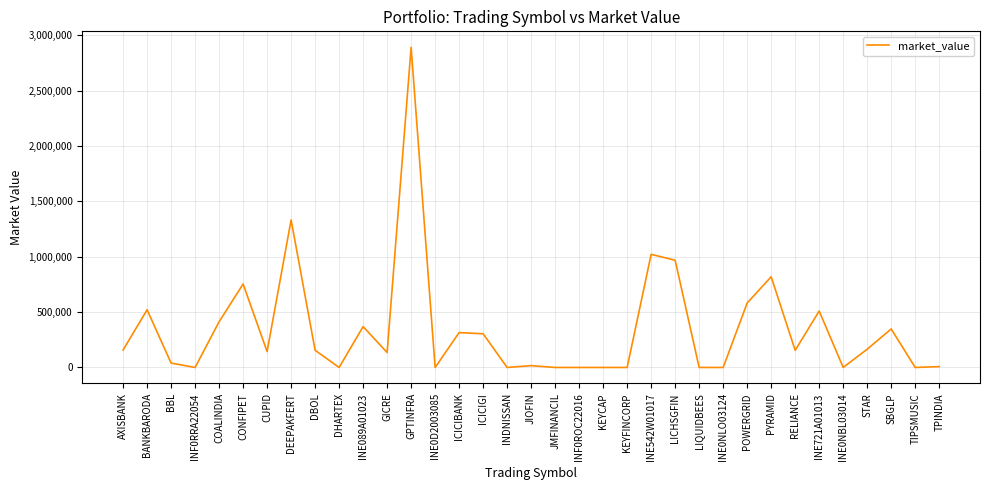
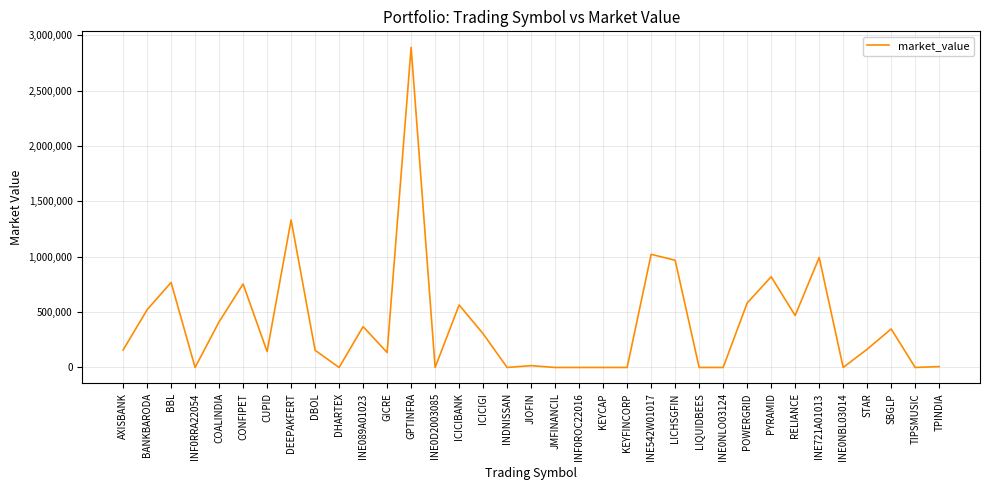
  {
    "AXISBANK": "160,000",
    "BANKBARODA": "520,000",
-   "BBL": "40,000",
+   "BBL": "770,000",
    "INF0RRA22054": "0",
    "COALINDIA": "410,000",
    "CONFIPET": "750,000",
    "CUPID": "140,000",
    "DEEPAKFERT": "1,330,000",
    "DBOL": "160,000",
    "DHARTEX": "0",
    "INE089A01023": "370,000",
    "GICRE": "130,000",
    "GPTINFRA": "2,890,000",
    "INE0D2003085": "0",
-   "ICICIBANK": "320,000",
+   "ICICIBANK": "560,000",
    "ICICIGI": "300,000",
    "INDNISSAN": "0",
    "JIOFIN": "20,000",
    "JMFINANCIL": "0",
    "INF0ROC22016": "0",
    "KEYCAP": "0",
    "KEYFINCORP": "0",
    "INE542W01017": "1,020,000",
    "LICHSGFIN": "970,000",
    "LIQUIDBEES": "0",
    "INE0NLO03124": "0",
    "POWERGRID": "580,000",
    "PYRAMID": "820,000",
-   "RELIANCE": "150,000",
-   "INE721A01013": "510,000",
+   "RELIANCE": "470,000",
+   "INE721A01013": "990,000",
    "INE0NBL03014": "0",
    "STAR": "160,000",
    "SBGLP": "350,000",
    "TIPSMUSIC": "0",
    "TPINDIA": "10,000"
  }
